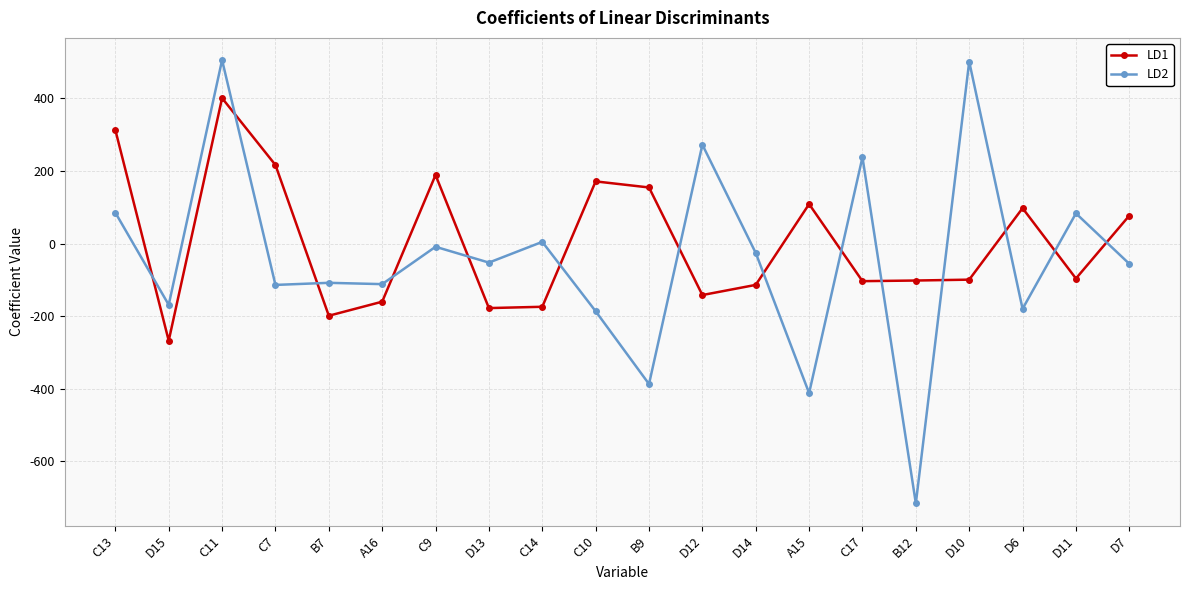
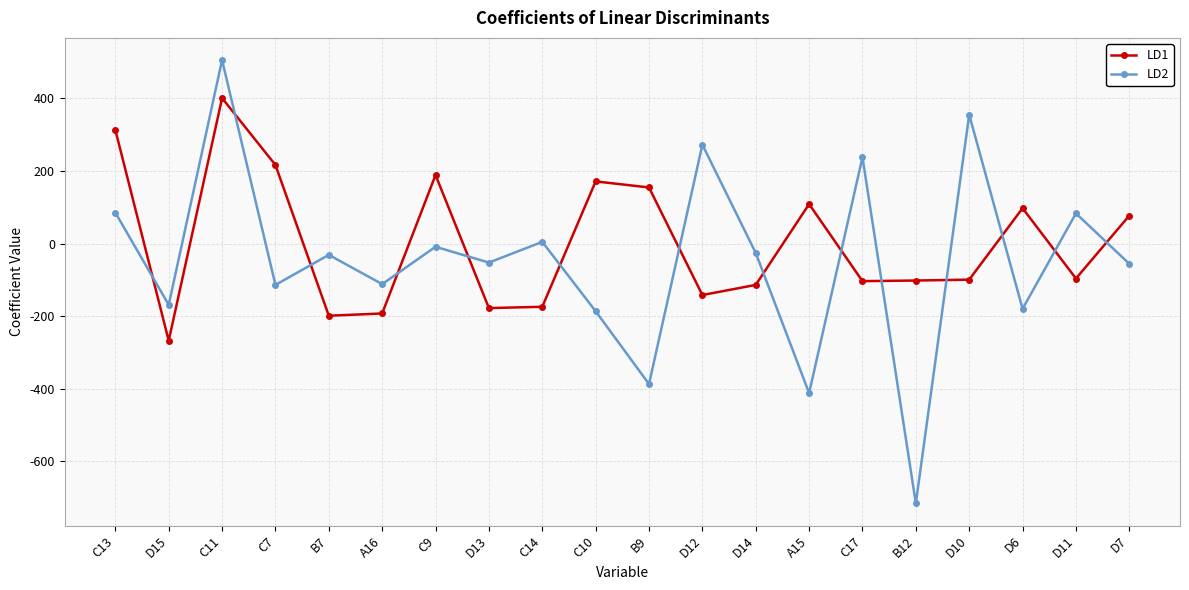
  {
    "LD1": {
      "C13": 310,
      "D15": -270,
      "C11": 400,
      "C7": 220,
      "B7": -200,
-     "A16": -160,
+     "A16": -190,
      "C9": 190,
      "D13": -180,
      "C14": -170,
      "C10": 170,
      "B9": 150,
      "D12": -140,
      "D14": -110,
      "A15": 110,
      "C17": -100,
      "B12": -100,
      "D10": -100,
      "D6": 100,
      "D11": -100,
      "D7": 80
    },
    "LD2": {
      "C13": 90,
      "D15": -170,
      "C11": 510,
      "C7": -110,
-     "B7": -110,
+     "B7": -30,
      "A16": -110,
      "C9": -10,
      "D13": -50,
      "C14": 0,
      "C10": -190,
      "B9": -390,
      "D12": 270,
      "D14": -30,
      "A15": -410,
      "C17": 240,
      "B12": -720,
-     "D10": 500,
+     "D10": 360,
      "D6": -180,
      "D11": 80,
      "D7": -60
    }
  }
